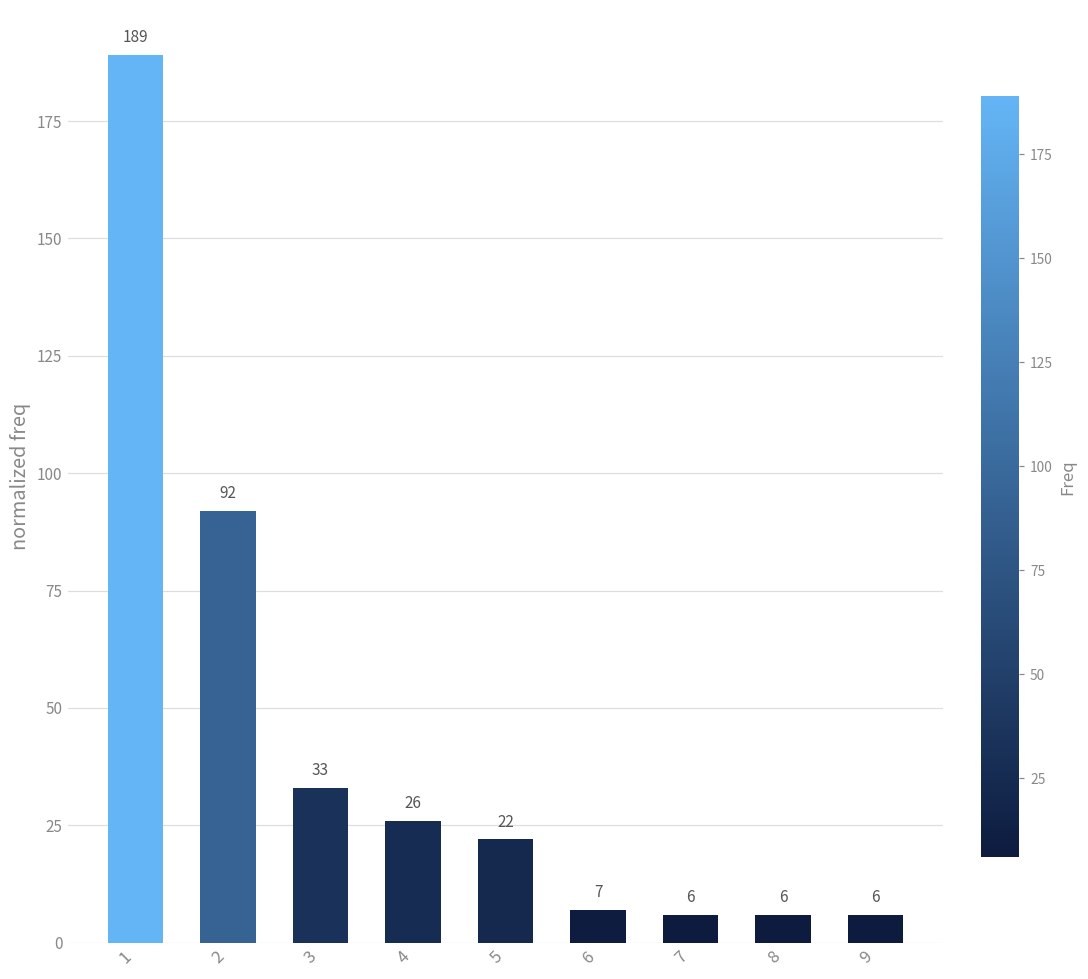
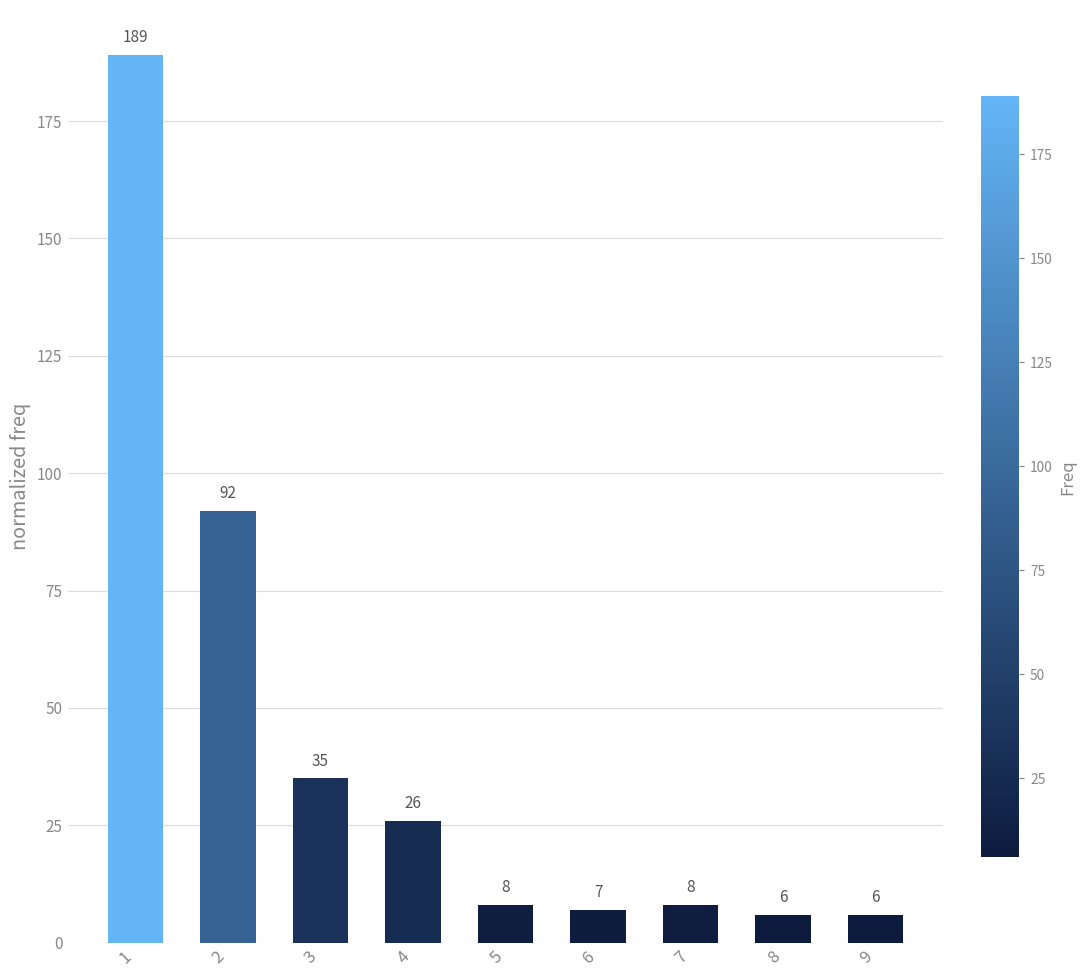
  {
    "1": 189,
    "2": 92,
-   "3": 33,
+   "3": 35,
    "4": 26,
-   "5": 22,
+   "5": 8,
    "6": 7,
-   "7": 6,
+   "7": 8,
    "8": 6,
    "9": 6
  }
